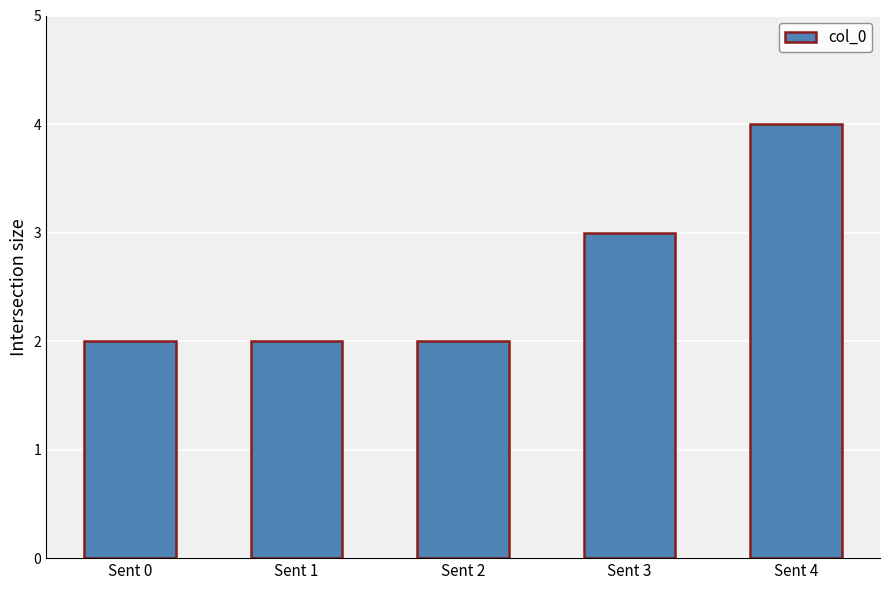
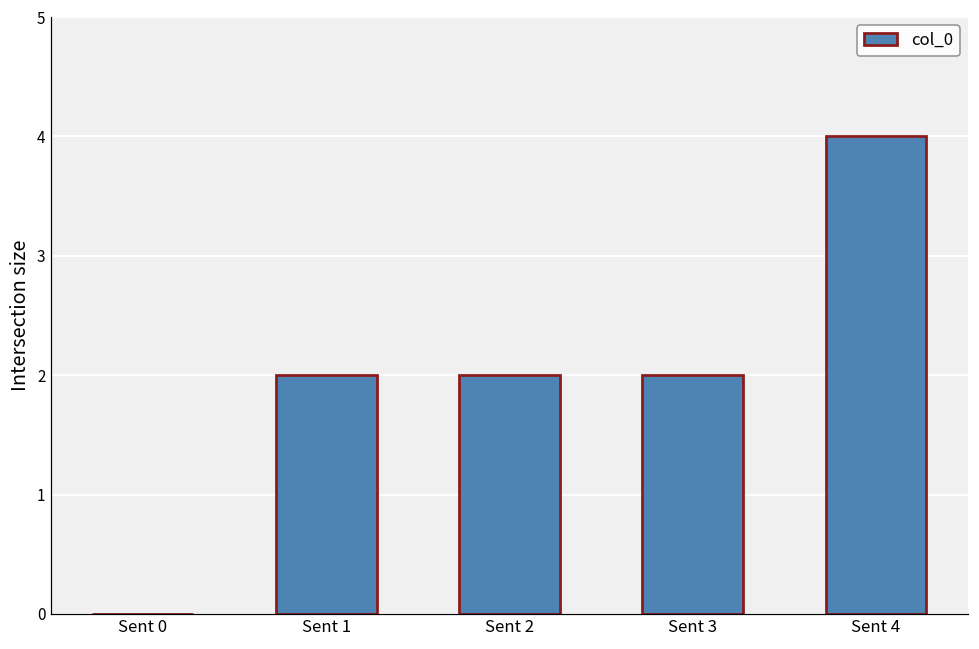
  {
-   "Sent 0": 2,
+   "Sent 0": 0,
    "Sent 1": 2,
    "Sent 2": 2,
-   "Sent 3": 3,
+   "Sent 3": 2,
    "Sent 4": 4
  }
